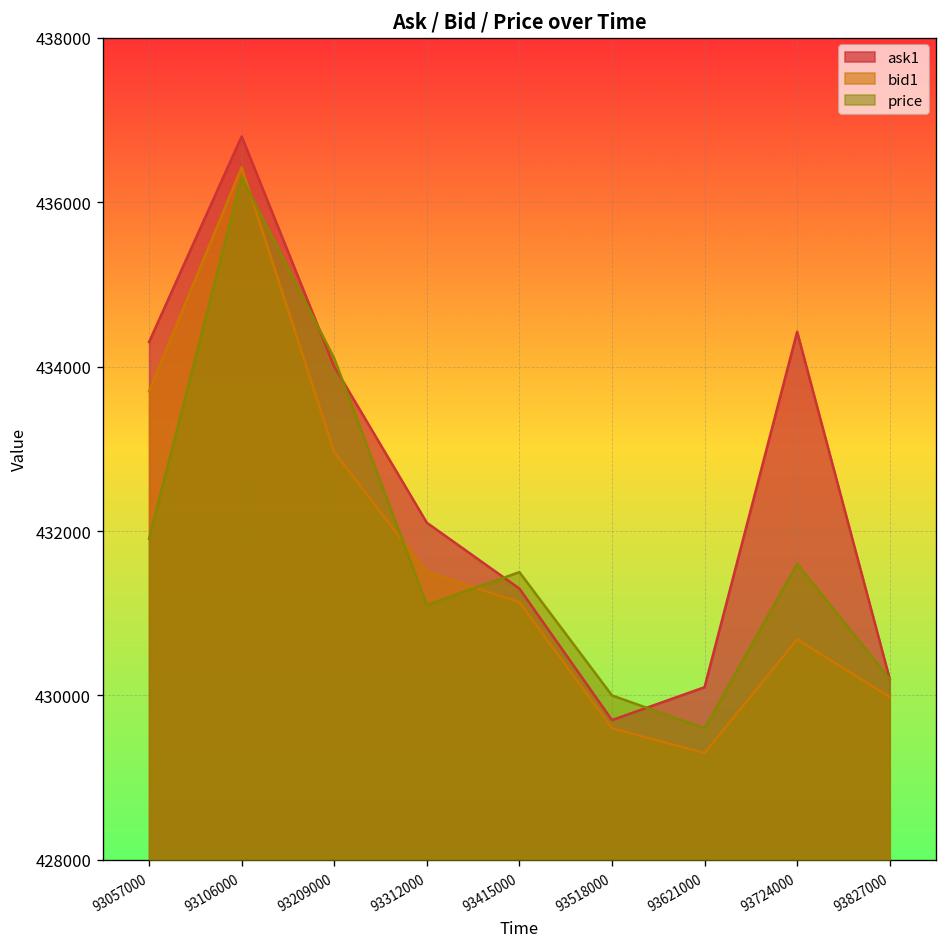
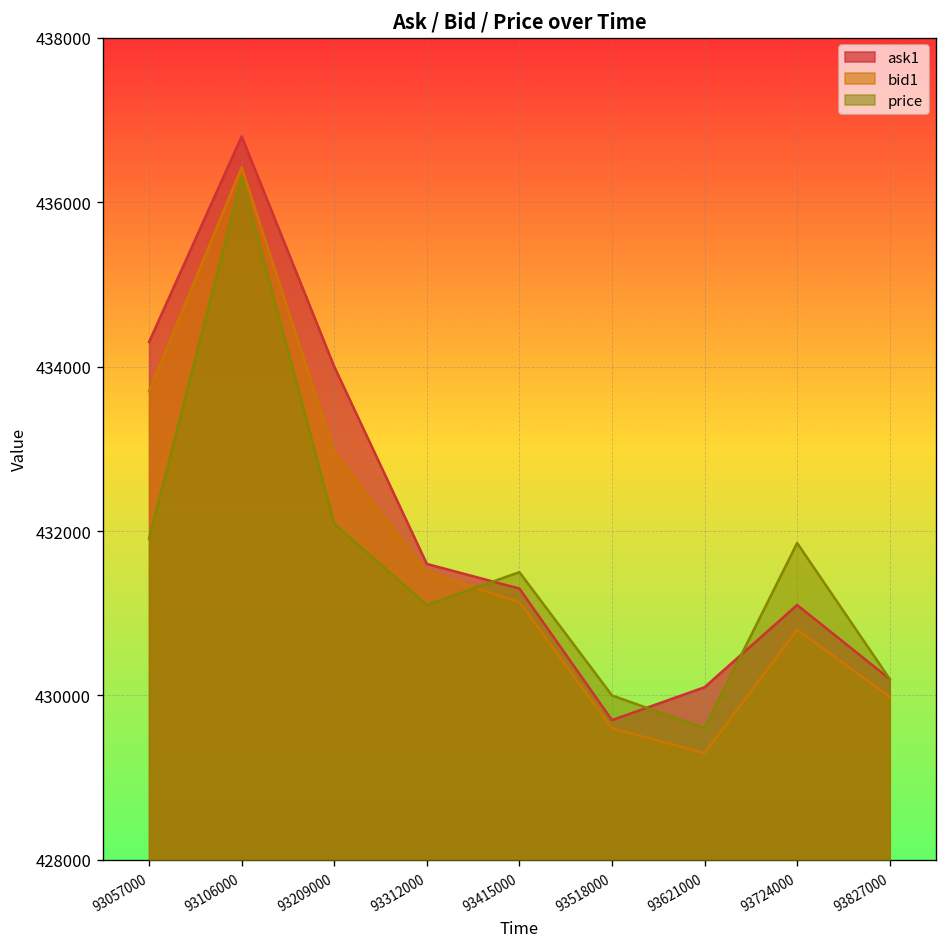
  {
    "ask1": {
      "93057000": 434300,
      "93106000": 436800,
      "93209000": 434000,
-     "93312000": 432100,
+     "93312000": 431600,
      "93415000": 431300,
      "93518000": 429700,
      "93621000": 430100,
-     "93724000": 434400
+     "93724000": 431100
    },
    "bid1": {
      "93057000": 433700,
      "93106000": 436400,
      "93209000": 433000,
      "93312000": 431500,
      "93415000": 431100,
      "93518000": 429600,
      "93621000": 429300,
-     "93724000": 430700,
+     "93724000": 430800,
      "93827000": 430000
    },
    "price": {
      "93057000": 431900,
      "93106000": 436300,
-     "93209000": 434100,
+     "93209000": 432100,
      "93312000": 431100,
      "93415000": 431500,
      "93518000": 430000,
      "93621000": 429600,
-     "93724000": 431600
+     "93724000": 431900
    }
  }
